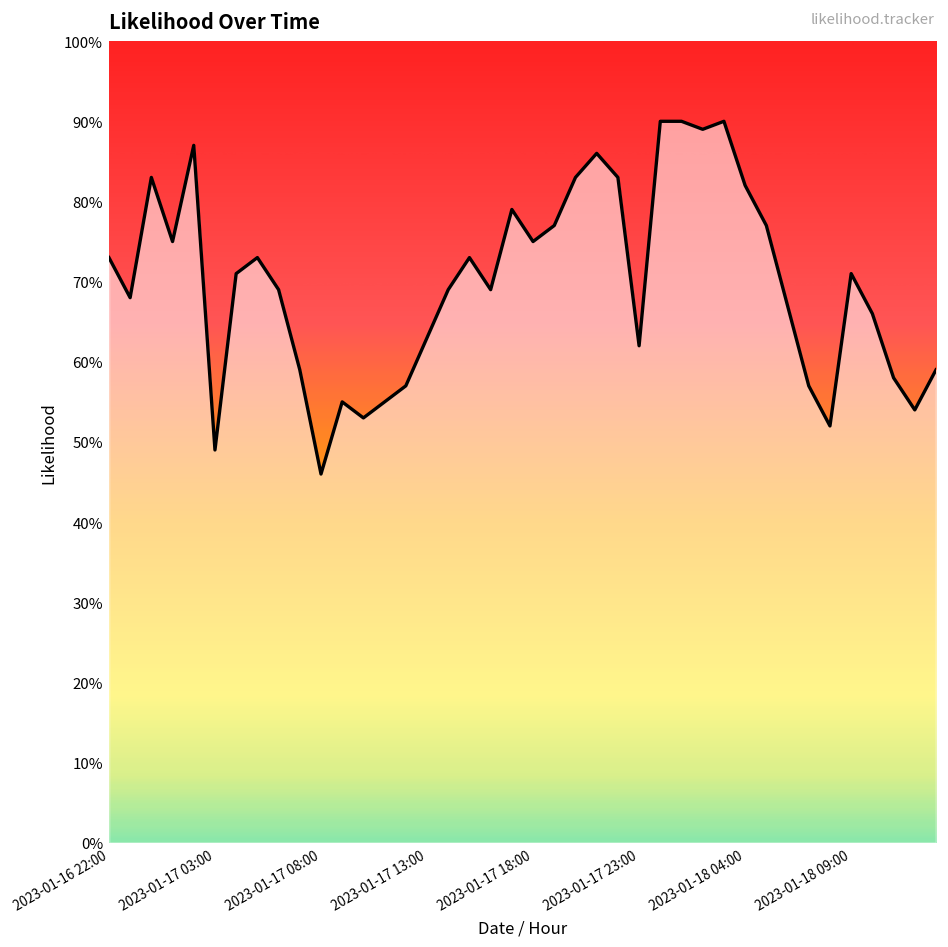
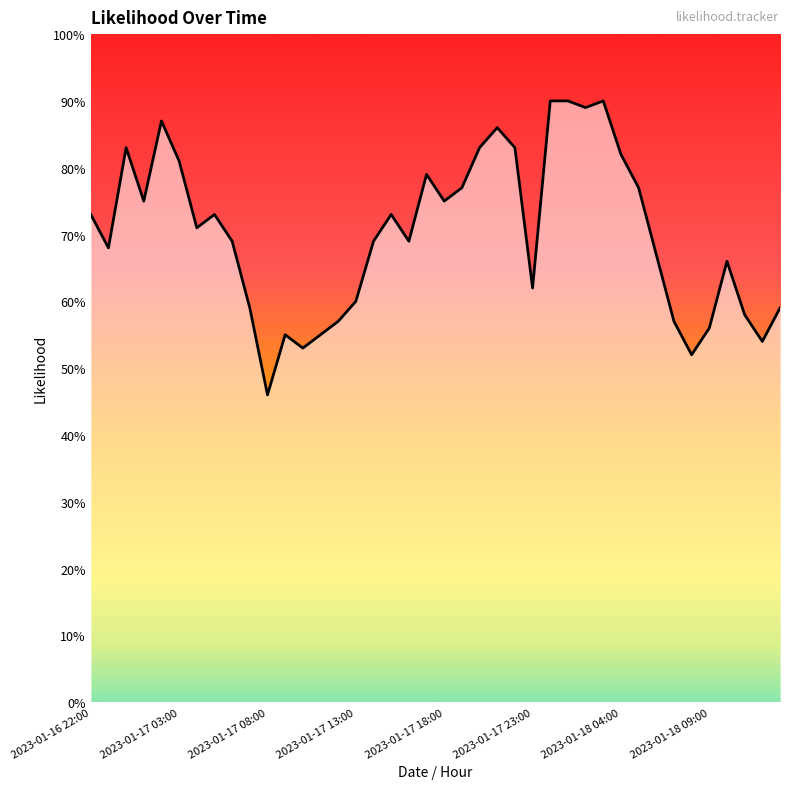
  {
    "2023-01-16 22:00": "73%",
-   "2023-01-17 03:00": "49%",
+   "2023-01-17 03:00": "81%",
    "2023-01-17 08:00": "46%",
-   "2023-01-17 13:00": "63%",
+   "2023-01-17 13:00": "60%",
    "2023-01-17 18:00": "75%",
    "2023-01-17 23:00": "62%",
    "2023-01-18 04:00": "82%",
-   "2023-01-18 09:00": "71%"
+   "2023-01-18 09:00": "56%"
  }
